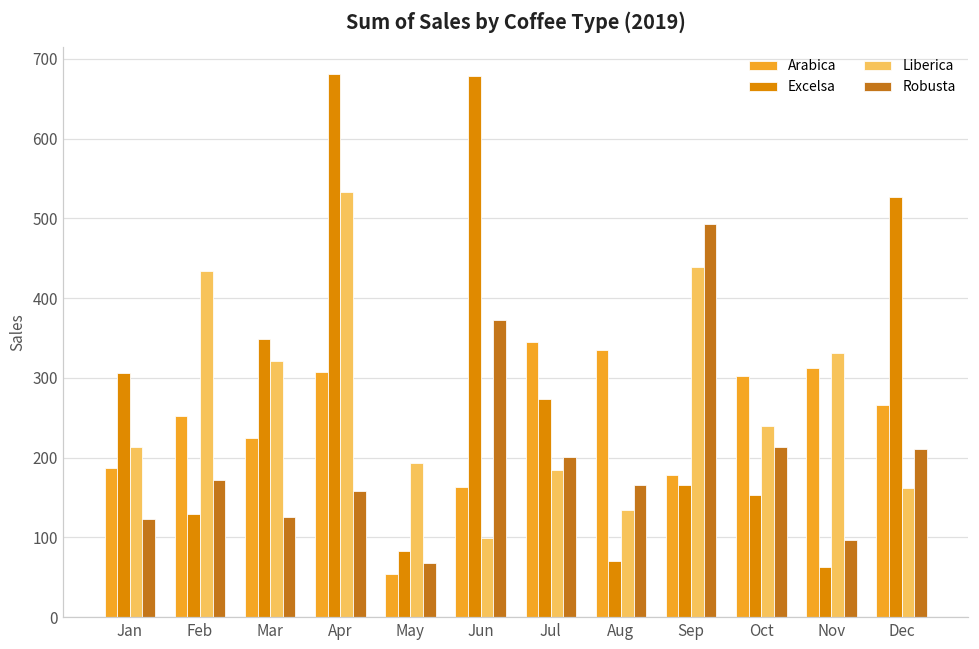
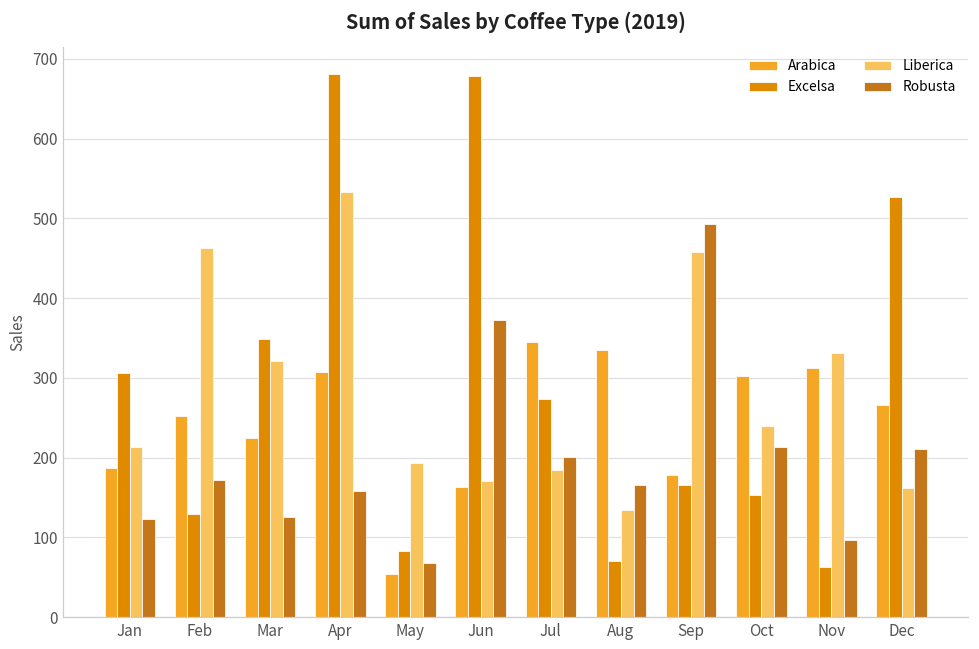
  {
    "Liberica": {
      "Jan": 210,
-     "Feb": 430,
+     "Feb": 460,
      "Mar": 320,
      "Apr": 530,
      "May": 190,
-     "Jun": 100,
+     "Jun": 170,
      "Jul": 180,
      "Aug": 130,
-     "Sep": 440,
+     "Sep": 460,
      "Oct": 240,
      "Nov": 330,
      "Dec": 160
    }
  }
